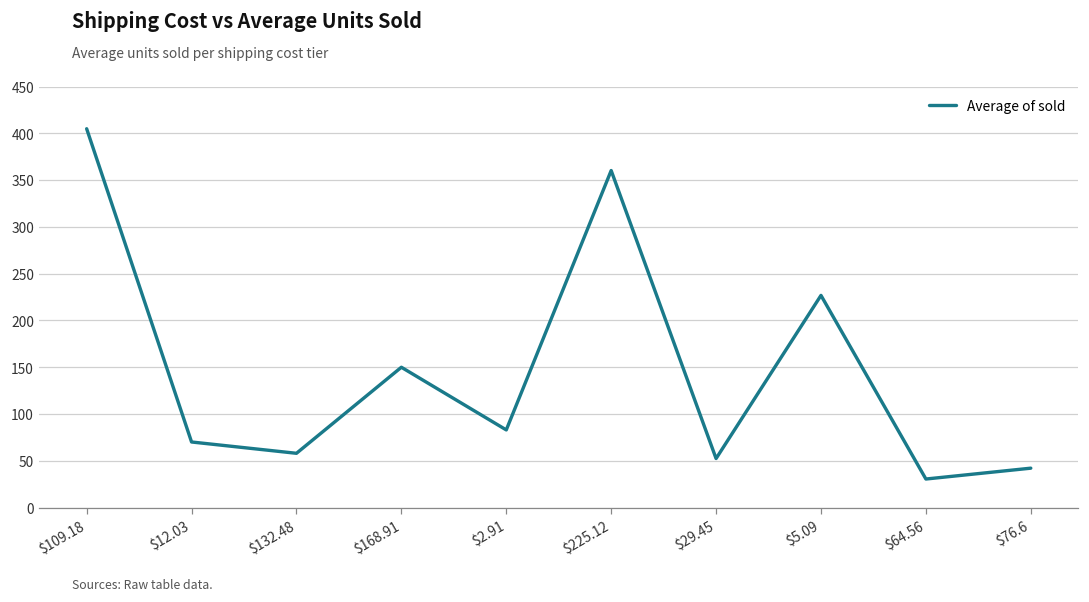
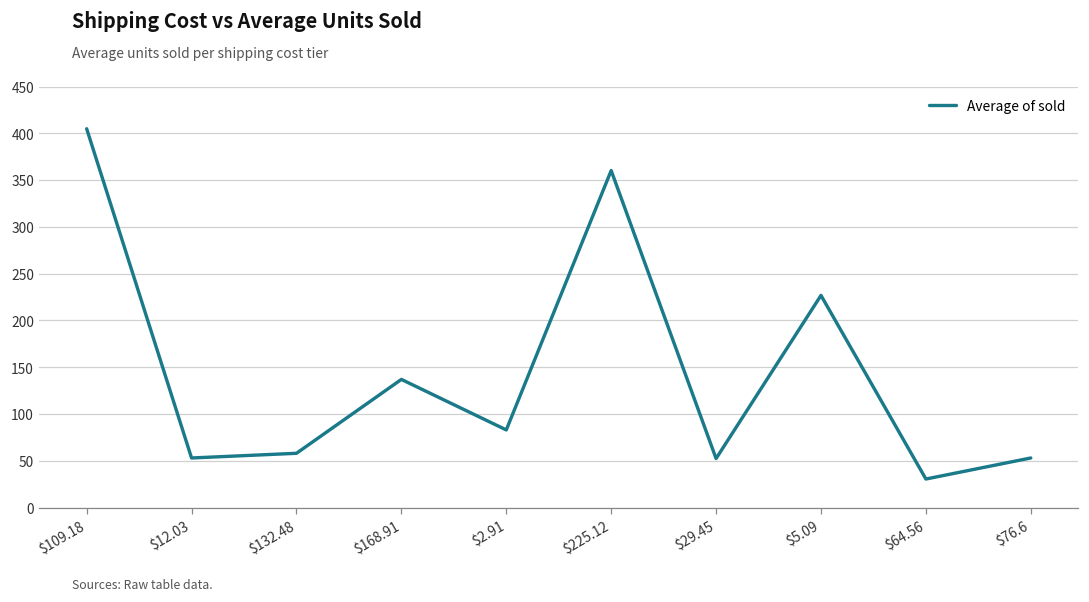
  {
    "$109.18": 410,
-   "$12.03": 70,
+   "$12.03": 50,
    "$132.48": 60,
-   "$168.91": 150,
+   "$168.91": 140,
    "$2.91": 80,
    "$225.12": 360,
    "$29.45": 50,
    "$5.09": 230,
    "$64.56": 30,
-   "$76.6": 40
+   "$76.6": 50
  }
